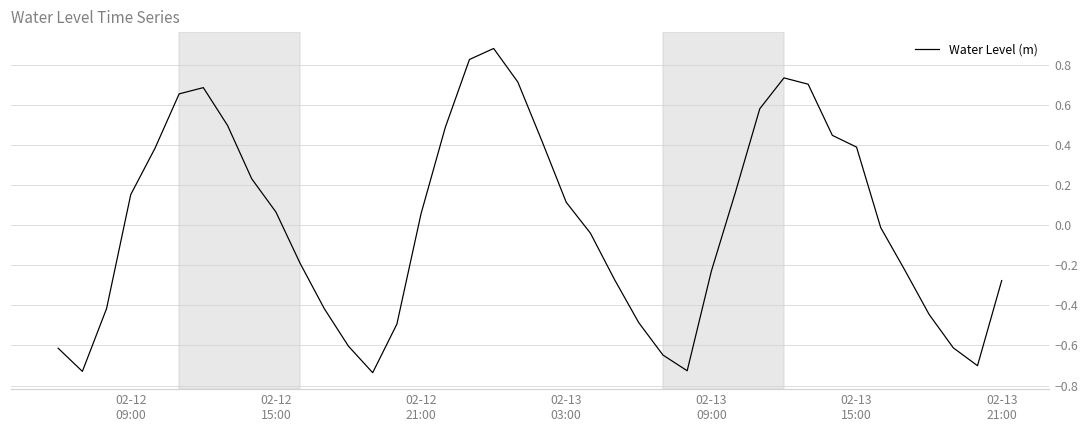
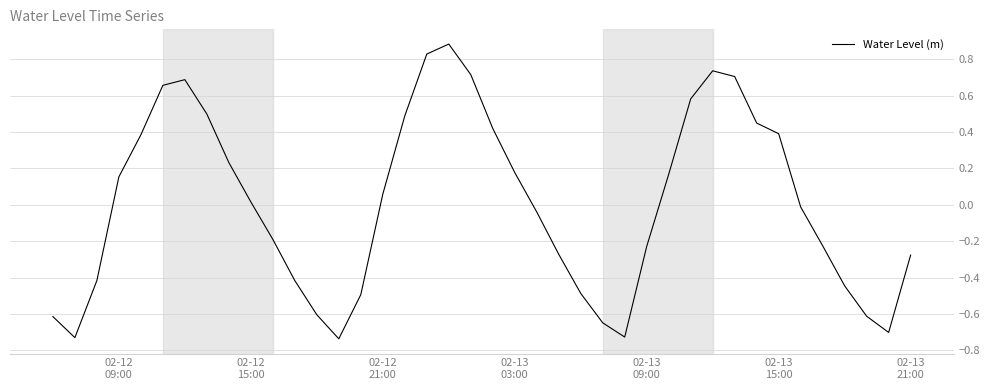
  {
    "02-12 09:00": 0.15,
-   "02-12 15:00": 0.07,
+   "02-12 15:00": 0.02,
    "02-12 21:00": 0.06,
-   "02-13 03:00": 0.12,
+   "02-13 03:00": 0.18,
    "02-13 09:00": -0.23,
    "02-13 15:00": 0.39,
    "02-13 21:00": -0.28
  }
